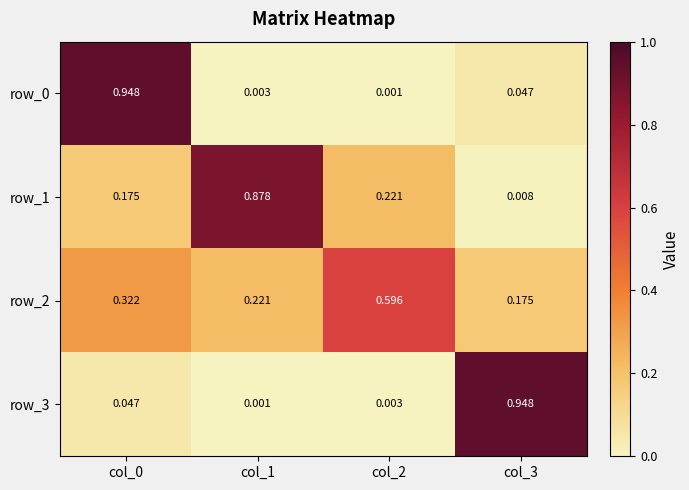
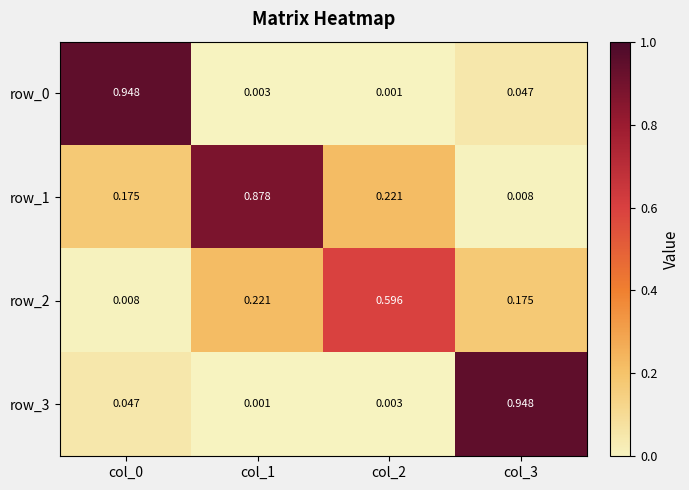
  {
    "row_0": {
      "col_0": 0.948,
      "col_1": 0.003,
      "col_2": 0.001,
      "col_3": 0.047
    },
    "row_1": {
      "col_0": 0.175,
      "col_1": 0.878,
      "col_2": 0.221,
      "col_3": 0.008
    },
    "row_2": {
-     "col_0": 0.322,
+     "col_0": 0.008,
      "col_1": 0.221,
      "col_2": 0.596,
      "col_3": 0.175
    },
    "row_3": {
      "col_0": 0.047,
      "col_1": 0.001,
      "col_2": 0.003,
      "col_3": 0.948
    }
  }
